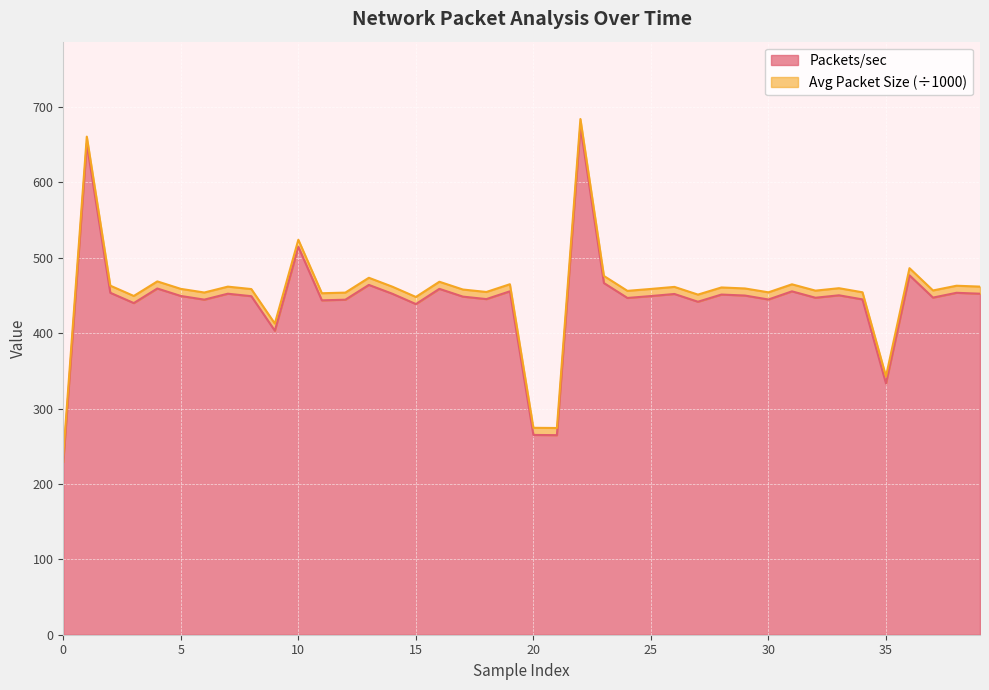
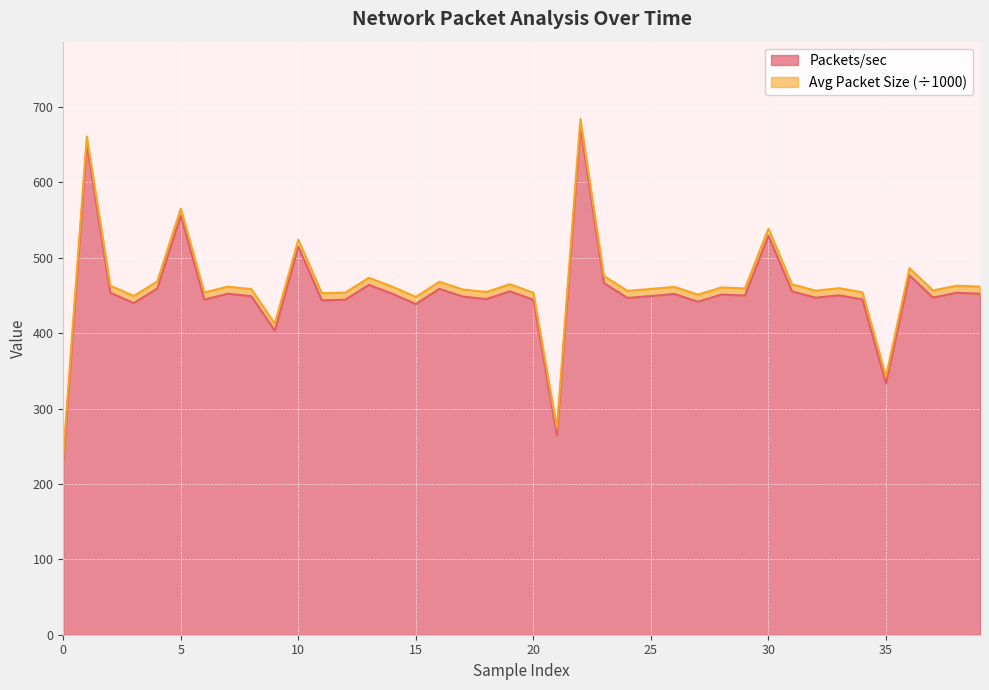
  {
    "Packets/sec": {
      "0": 230,
-     "5": 450,
+     "5": 560,
      "10": 510,
      "15": 440,
-     "20": 260,
+     "20": 440,
      "25": 450,
-     "30": 440,
+     "30": 530,
      "35": 330
    },
    "Avg Packet Size (÷1000)": {
      "0": 10,
      "5": 10,
      "10": 10,
      "15": 10,
      "20": 10,
      "25": 10,
      "30": 10,
      "35": 10
    }
  }
